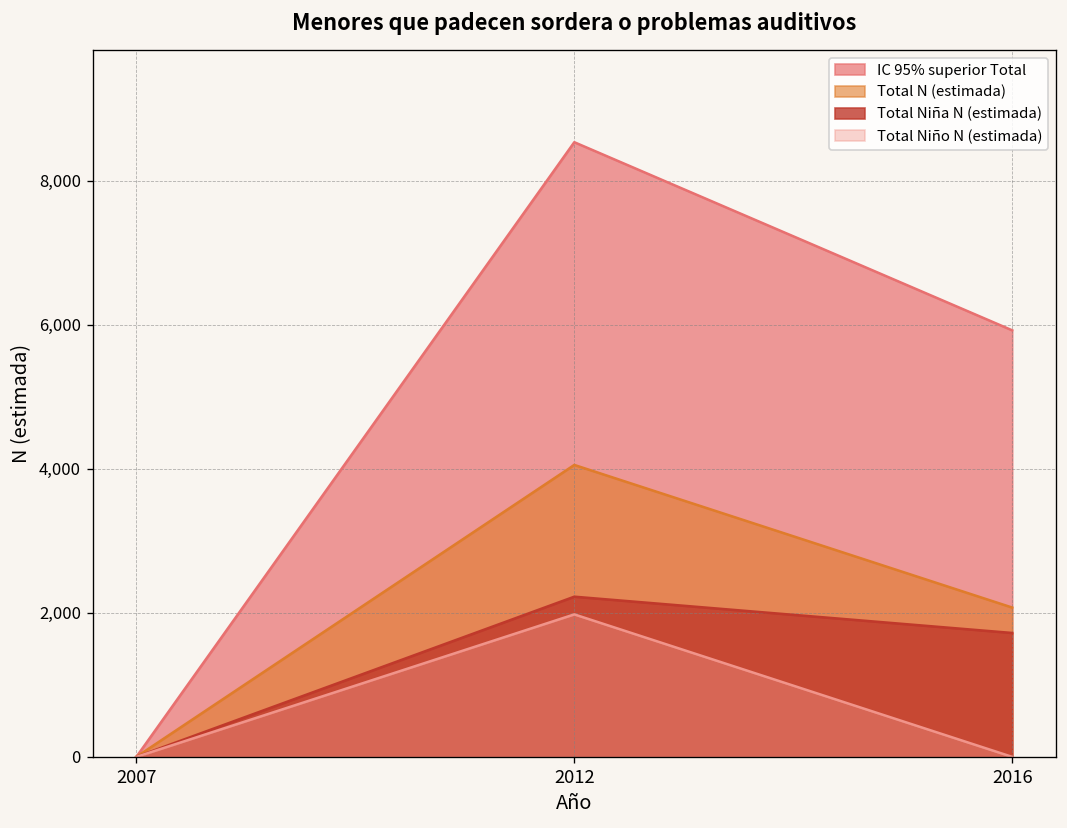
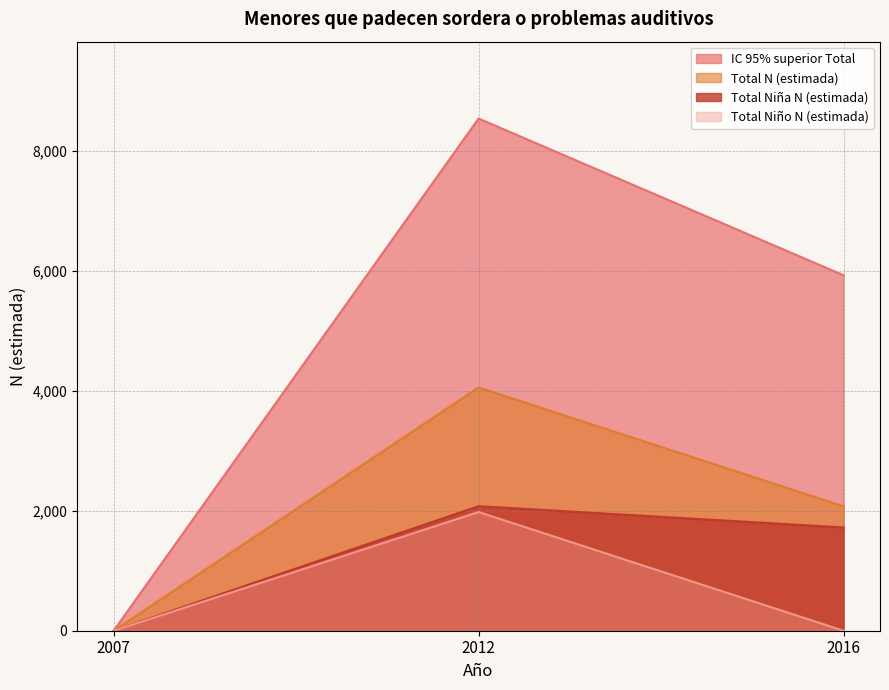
  {
    "Total Niña N (estimada)": {
-     "2012": "2,200",
+     "2012": "2,100",
      "2016": "1,700"
    }
  }
